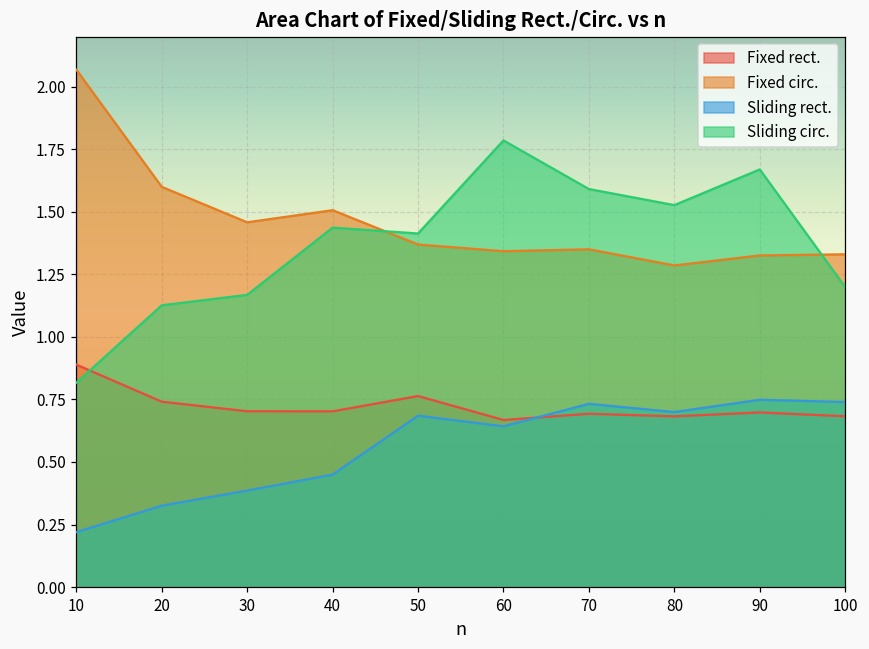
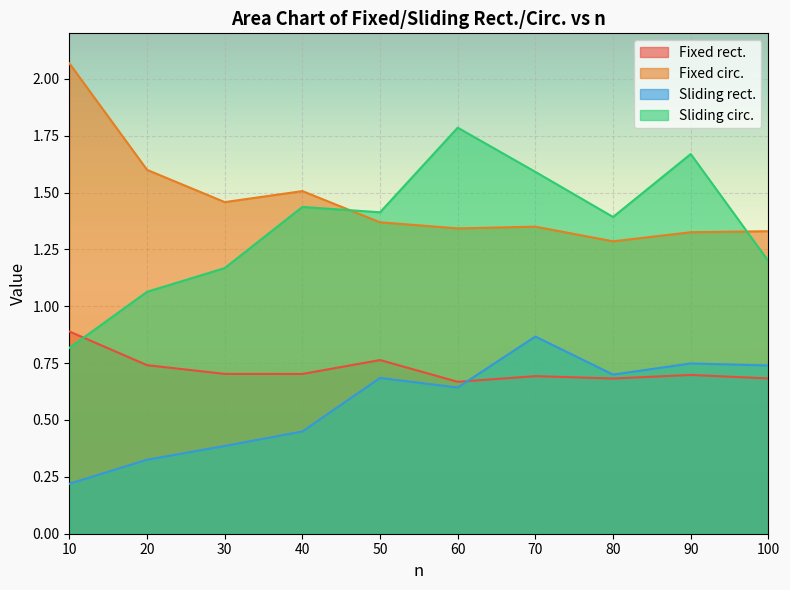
  {
    "Sliding rect.": {
      "10": 0.22,
      "20": 0.33,
      "30": 0.39,
      "40": 0.45,
      "50": 0.69,
      "60": 0.64,
-     "70": 0.73,
+     "70": 0.87,
      "80": 0.70,
      "90": 0.75,
      "100": 0.74
    },
    "Sliding circ.": {
      "10": 0.82,
-     "20": 1.13,
+     "20": 1.06,
      "30": 1.17,
      "40": 1.44,
      "50": 1.41,
      "60": 1.79,
      "70": 1.59,
-     "80": 1.53,
+     "80": 1.39,
      "90": 1.67,
      "100": 1.20
    }
  }
